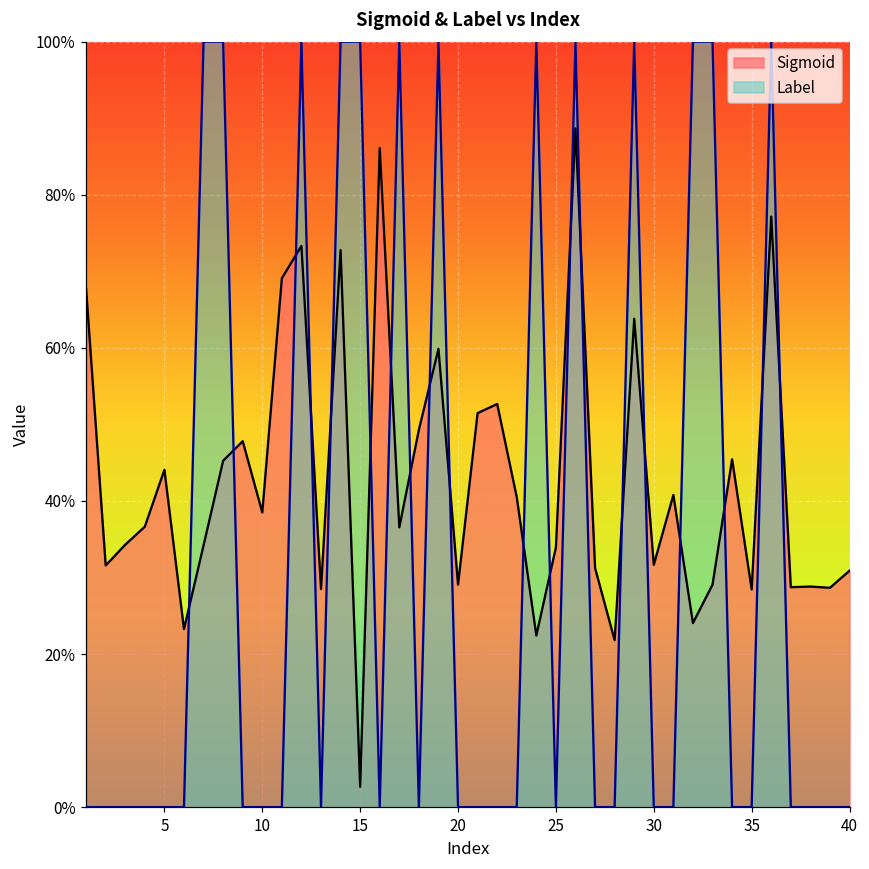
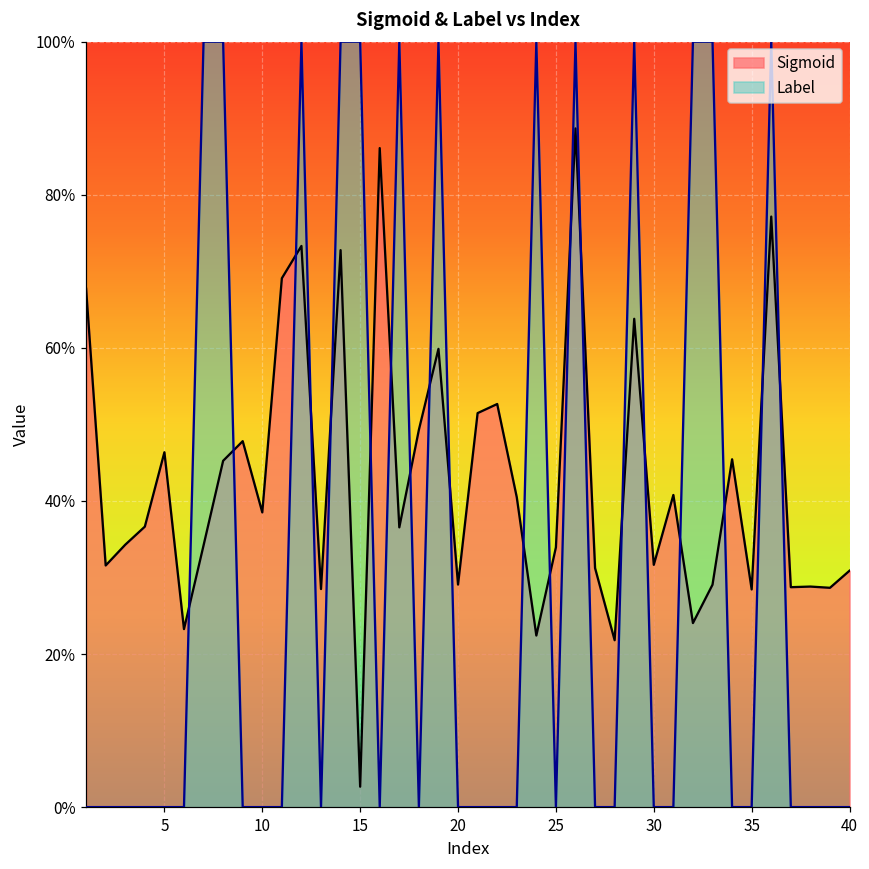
  {
    "Sigmoid": {
-     "5": "44%",
+     "5": "46%",
      "10": "39%",
      "15": "3%",
      "20": "29%",
      "25": "34%",
      "30": "32%",
      "35": "28%",
      "40": "31%"
    },
    "Label": {
      "5": "0%",
      "10": "0%",
      "15": "100%",
      "20": "0%",
      "25": "0%",
      "30": "0%",
      "35": "0%",
      "40": "0%"
    }
  }
